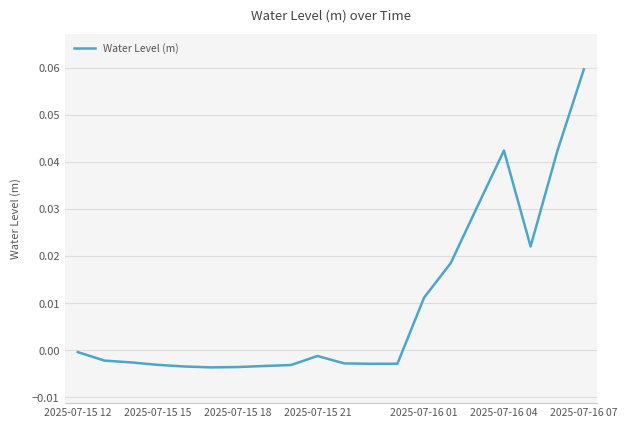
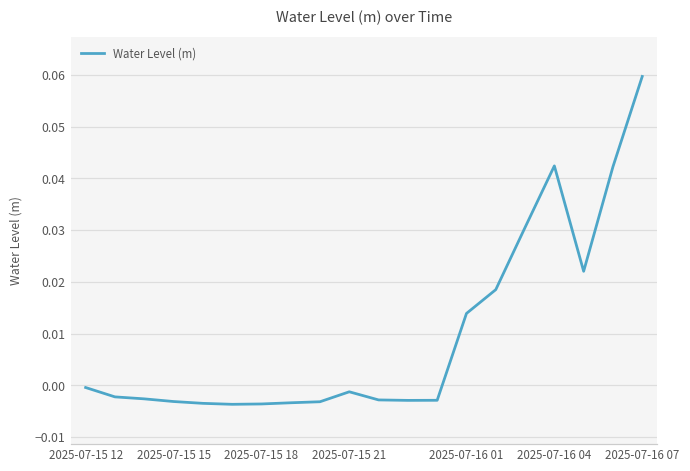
  {
    "2025-07-15 12": 0.000,
    "2025-07-15 15": -0.003,
    "2025-07-15 18": -0.004,
    "2025-07-15 21": -0.001,
-   "2025-07-16 01": 0.011,
+   "2025-07-16 01": 0.014,
    "2025-07-16 04": 0.042,
    "2025-07-16 07": 0.060
  }
